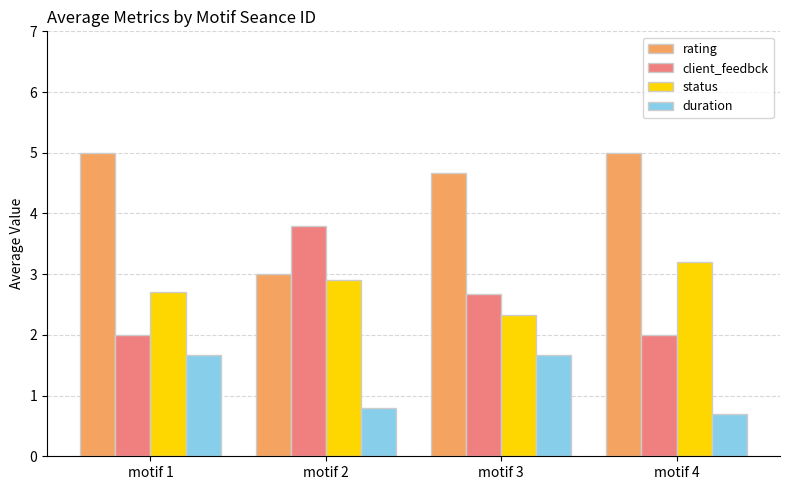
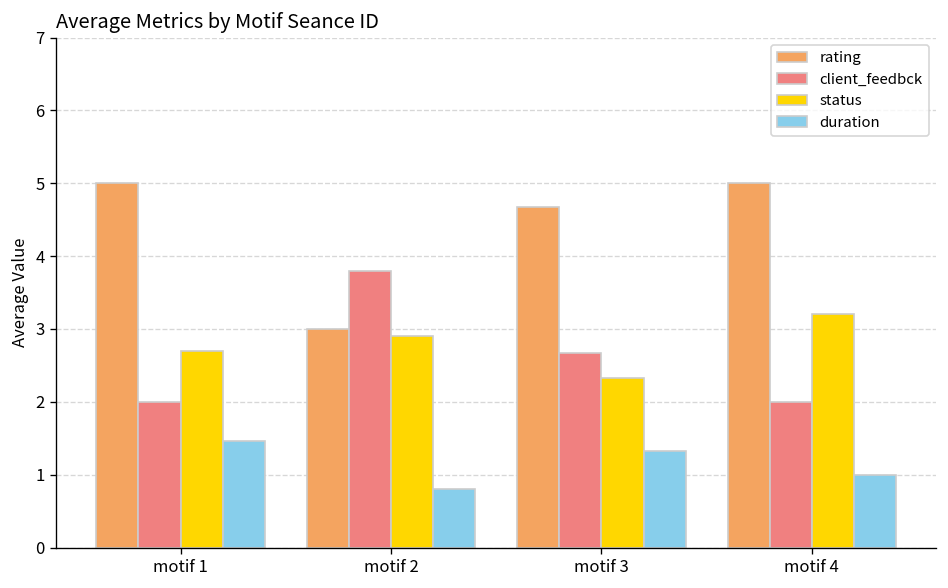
  {
    "status": {
      "motif 1": 2.7,
      "motif 2": 2.9,
      "motif 3": 2.3,
      "motif 4": 3.2
    },
    "duration": {
-     "motif 1": 1.7,
+     "motif 1": 1.5,
      "motif 2": 0.8,
-     "motif 3": 1.7,
-     "motif 4": 0.7
+     "motif 3": 1.3,
+     "motif 4": 1.0
    }
  }
